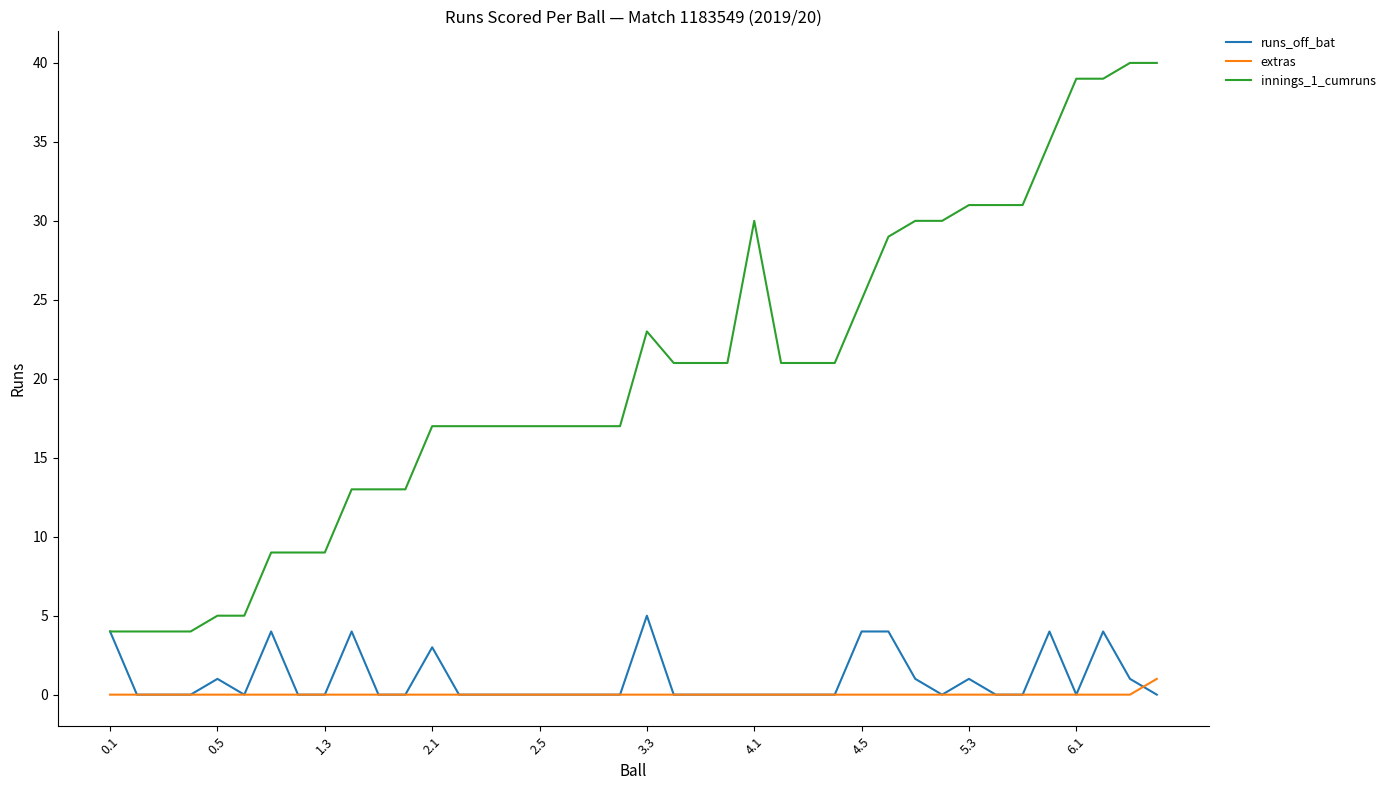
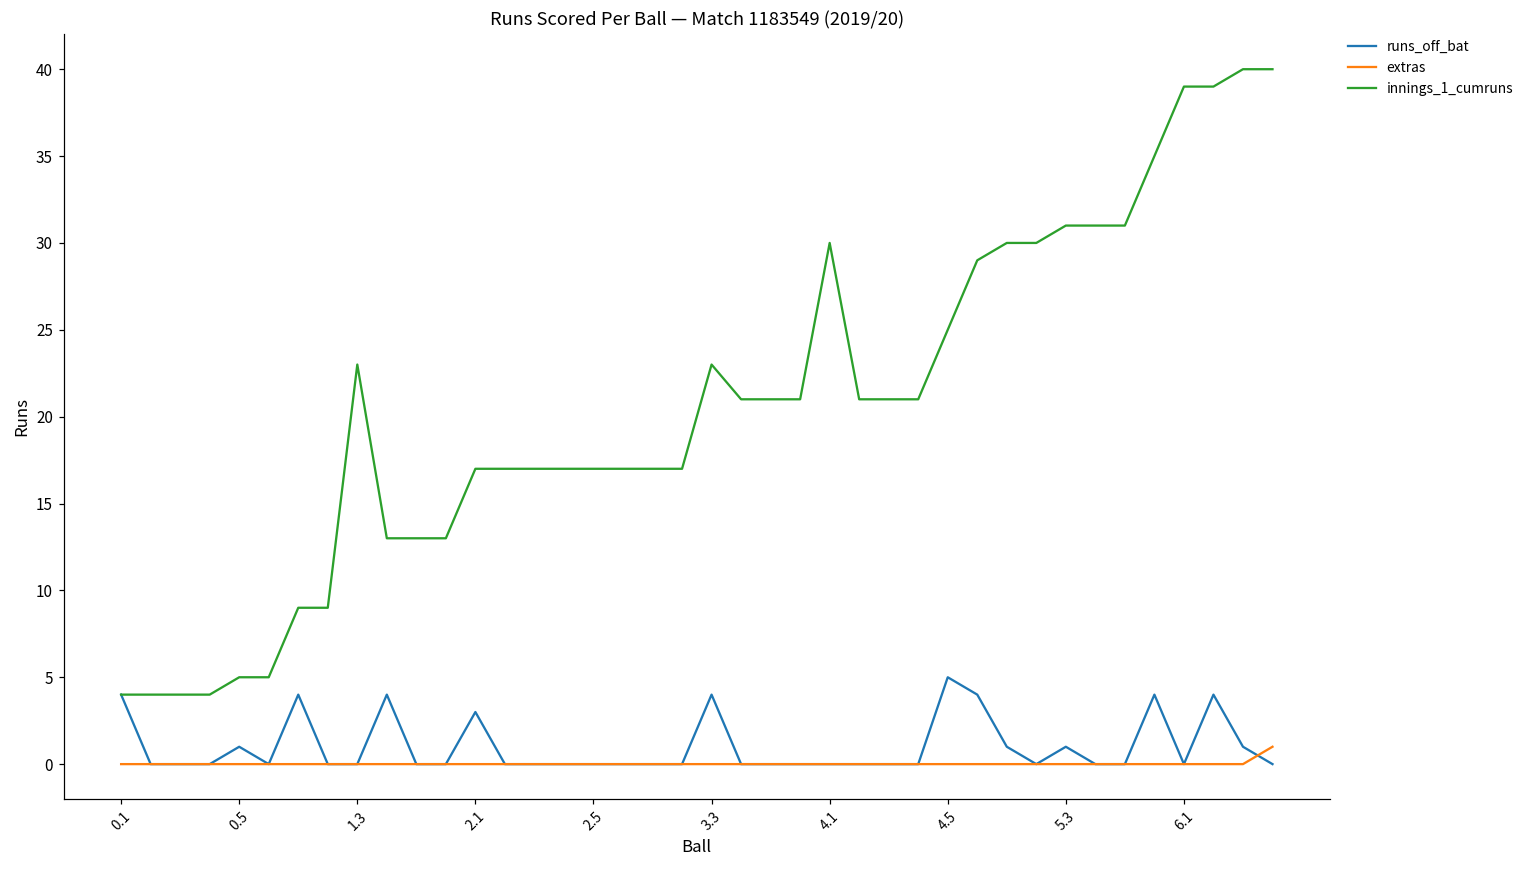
  {
    "runs_off_bat": {
      "0.5": 1,
      "2.1": 3,
-     "3.3": 5,
-     "4.5": 4,
+     "3.3": 4,
+     "4.5": 5,
      "5.3": 1
    },
    "extras": {
      "0.1": 0,
      "0.5": 0,
      "2.1": 0,
      "3.3": 0,
      "4.5": 0,
      "5.3": 0
    },
    "innings_1_cumruns": {
      "0.5": 5,
-     "1.3": 9,
+     "1.3": 23,
      "2.1": 17,
      "2.5": 17,
      "3.3": 23,
      "4.1": 30,
      "4.5": 25,
      "5.3": 31,
      "6.1": 39
    }
  }
